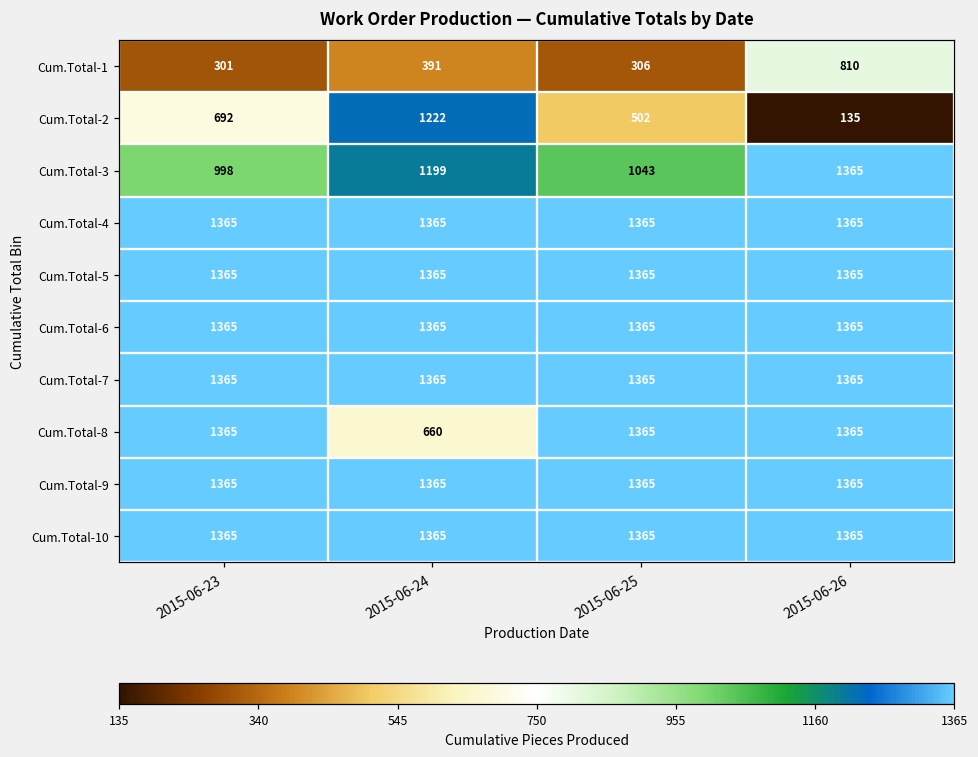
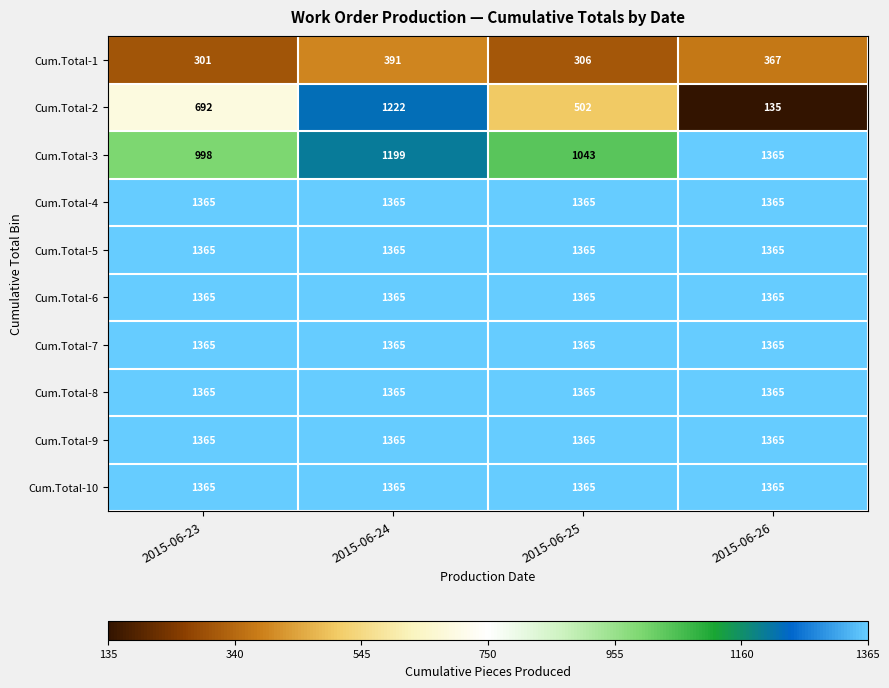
  {
    "Cum.Total-1": {
      "2015-06-23": 301,
      "2015-06-24": 391,
      "2015-06-25": 306,
-     "2015-06-26": 810
+     "2015-06-26": 367
    },
    "Cum.Total-2": {
      "2015-06-23": 692,
      "2015-06-24": 1222,
      "2015-06-25": 502,
      "2015-06-26": 135
    },
    "Cum.Total-3": {
      "2015-06-23": 998,
      "2015-06-24": 1199,
      "2015-06-25": 1043,
      "2015-06-26": 1365
    },
    "Cum.Total-4": {
      "2015-06-23": 1365,
      "2015-06-24": 1365,
      "2015-06-25": 1365,
      "2015-06-26": 1365
    },
    "Cum.Total-5": {
      "2015-06-23": 1365,
      "2015-06-24": 1365,
      "2015-06-25": 1365,
      "2015-06-26": 1365
    },
    "Cum.Total-6": {
      "2015-06-23": 1365,
      "2015-06-24": 1365,
      "2015-06-25": 1365,
      "2015-06-26": 1365
    },
    "Cum.Total-7": {
      "2015-06-23": 1365,
      "2015-06-24": 1365,
      "2015-06-25": 1365,
      "2015-06-26": 1365
    },
    "Cum.Total-8": {
      "2015-06-23": 1365,
-     "2015-06-24": 660,
+     "2015-06-24": 1365,
      "2015-06-25": 1365,
      "2015-06-26": 1365
    },
    "Cum.Total-9": {
      "2015-06-23": 1365,
      "2015-06-24": 1365,
      "2015-06-25": 1365,
      "2015-06-26": 1365
    },
    "Cum.Total-10": {
      "2015-06-23": 1365,
      "2015-06-24": 1365,
      "2015-06-25": 1365,
      "2015-06-26": 1365
    }
  }
